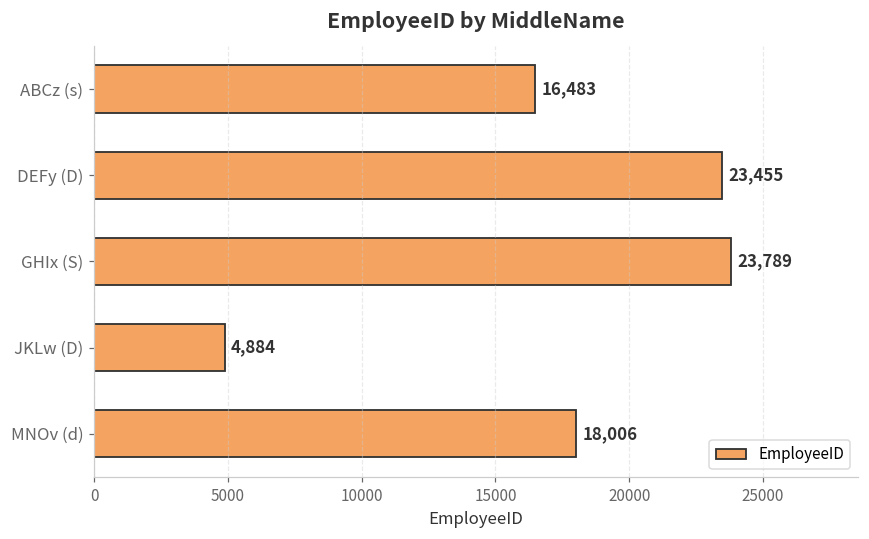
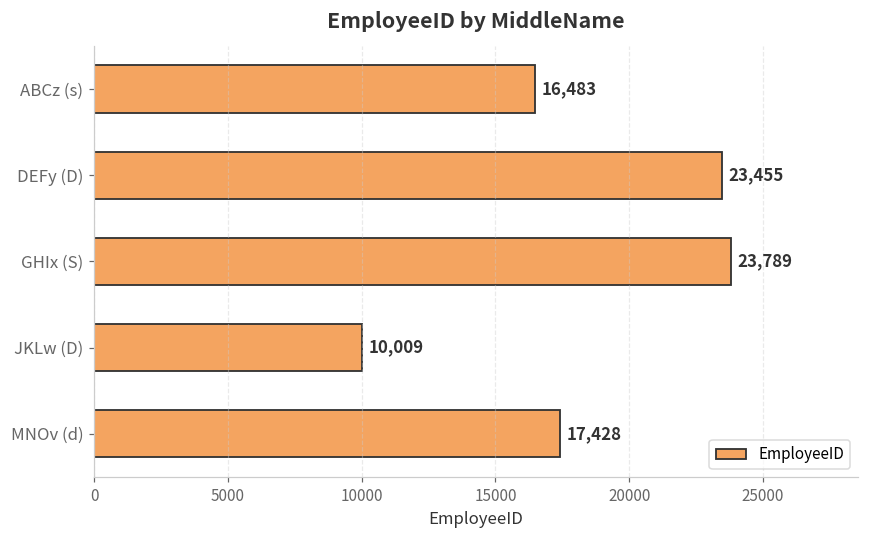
  {
    "ABCz (s)": "16,483",
    "DEFy (D)": "23,455",
    "GHIx (S)": "23,789",
-   "JKLw (D)": "4,884",
-   "MNOv (d)": "18,006"
+   "JKLw (D)": "10,009",
+   "MNOv (d)": "17,428"
  }
